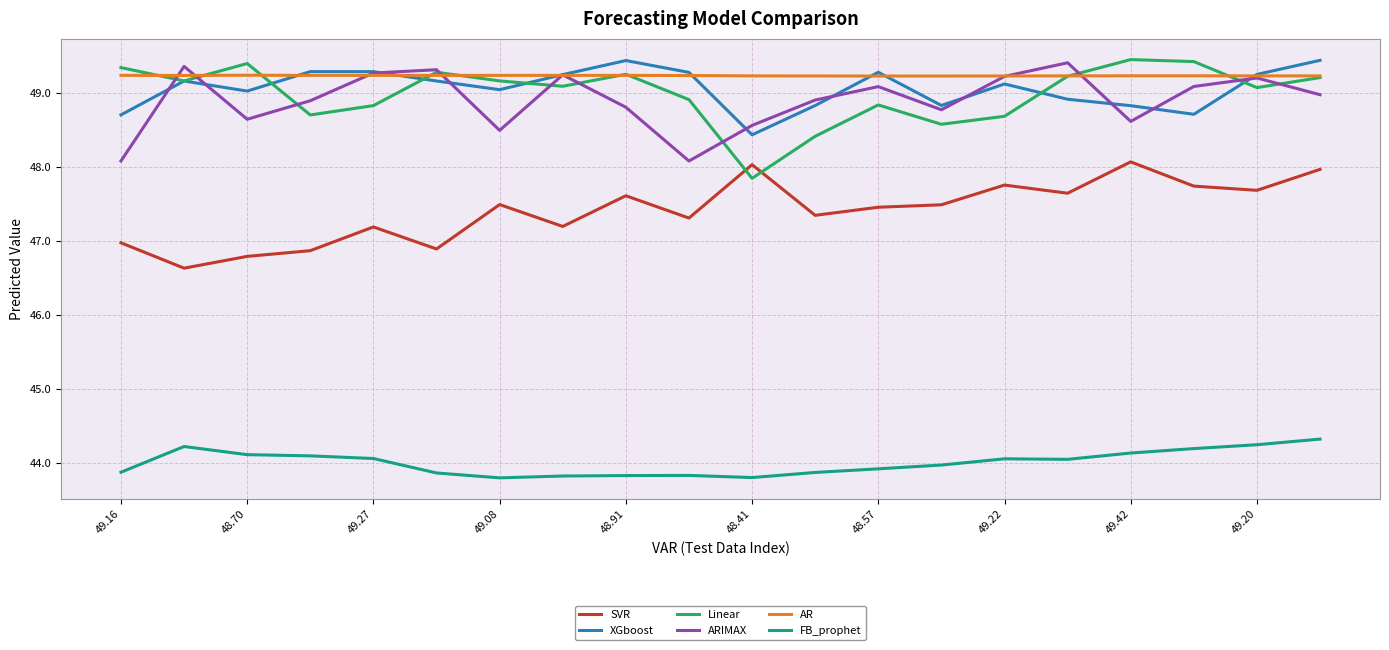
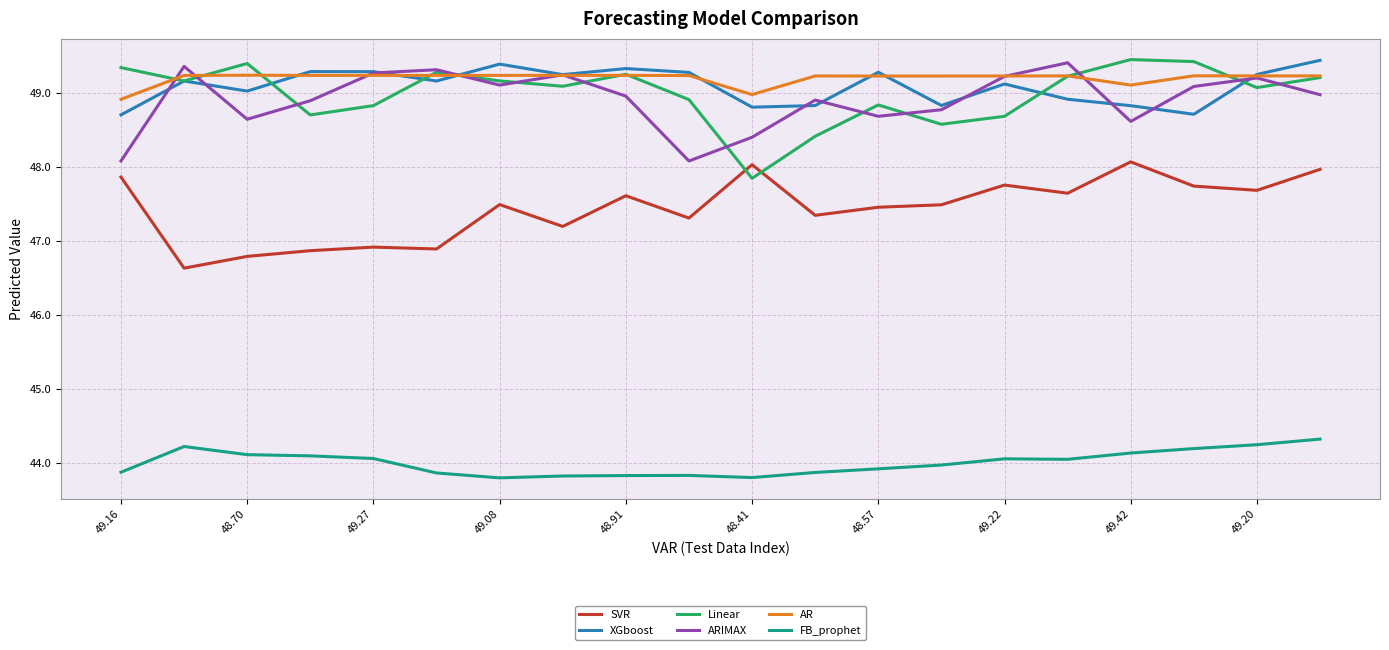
  {
    "SVR": {
-     "49.16": 47.0,
+     "49.16": 47.9,
      "48.70": 46.8,
-     "49.27": 47.2,
+     "49.27": 46.9,
      "49.08": 47.5,
      "48.91": 47.6,
      "48.41": 48.0,
      "48.57": 47.5,
      "49.22": 47.8,
      "49.42": 48.1,
      "49.20": 47.7
    },
    "XGboost": {
      "49.16": 48.7,
      "48.70": 49.0,
-     "49.08": 49.0,
-     "48.91": 49.4,
-     "48.41": 48.4,
+     "49.08": 49.4,
+     "48.91": 49.3,
+     "48.41": 48.8,
      "48.57": 49.3,
      "49.22": 49.1,
      "49.42": 48.8
    },
    "ARIMAX": {
      "49.16": 48.1,
      "48.70": 48.6,
-     "49.08": 48.5,
-     "48.91": 48.8,
-     "48.41": 48.6,
-     "48.57": 49.1,
+     "49.08": 49.1,
+     "48.91": 49.0,
+     "48.41": 48.4,
+     "48.57": 48.7,
      "49.42": 48.6
    },
    "AR": {
-     "49.16": 49.2,
+     "49.16": 48.9,
      "48.70": 49.2,
      "49.08": 49.2,
-     "48.41": 49.2,
+     "48.41": 49.0,
      "48.57": 49.2,
-     "49.42": 49.2
+     "49.42": 49.1
    }
  }
